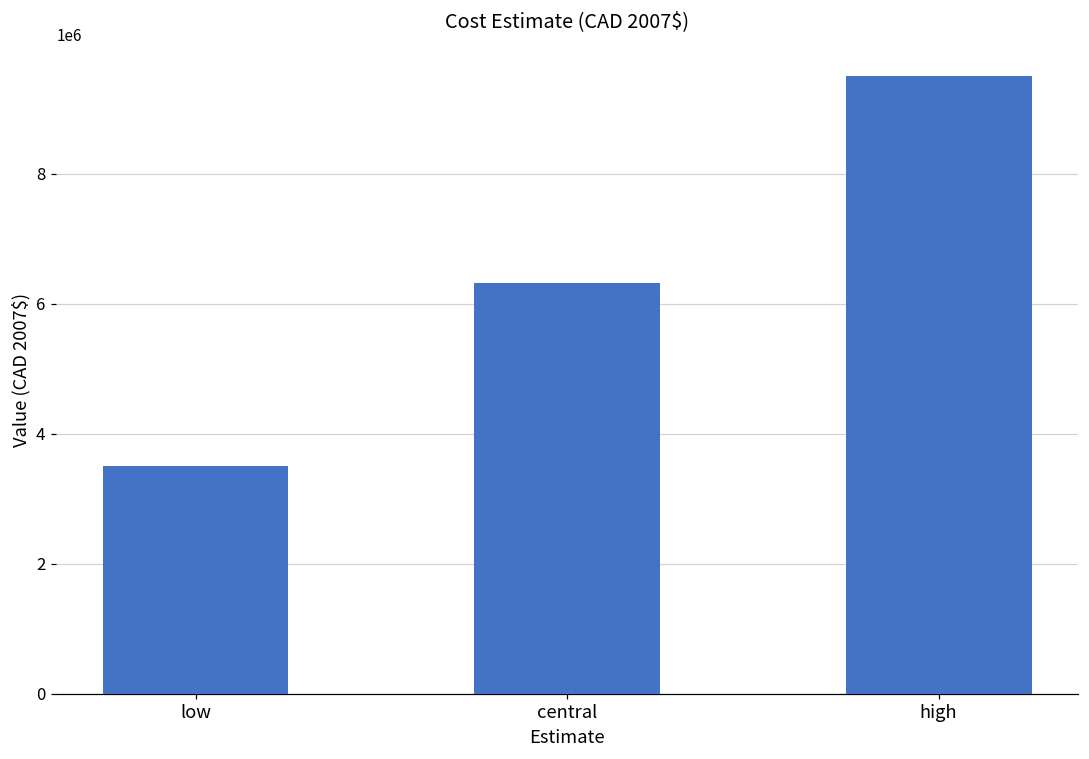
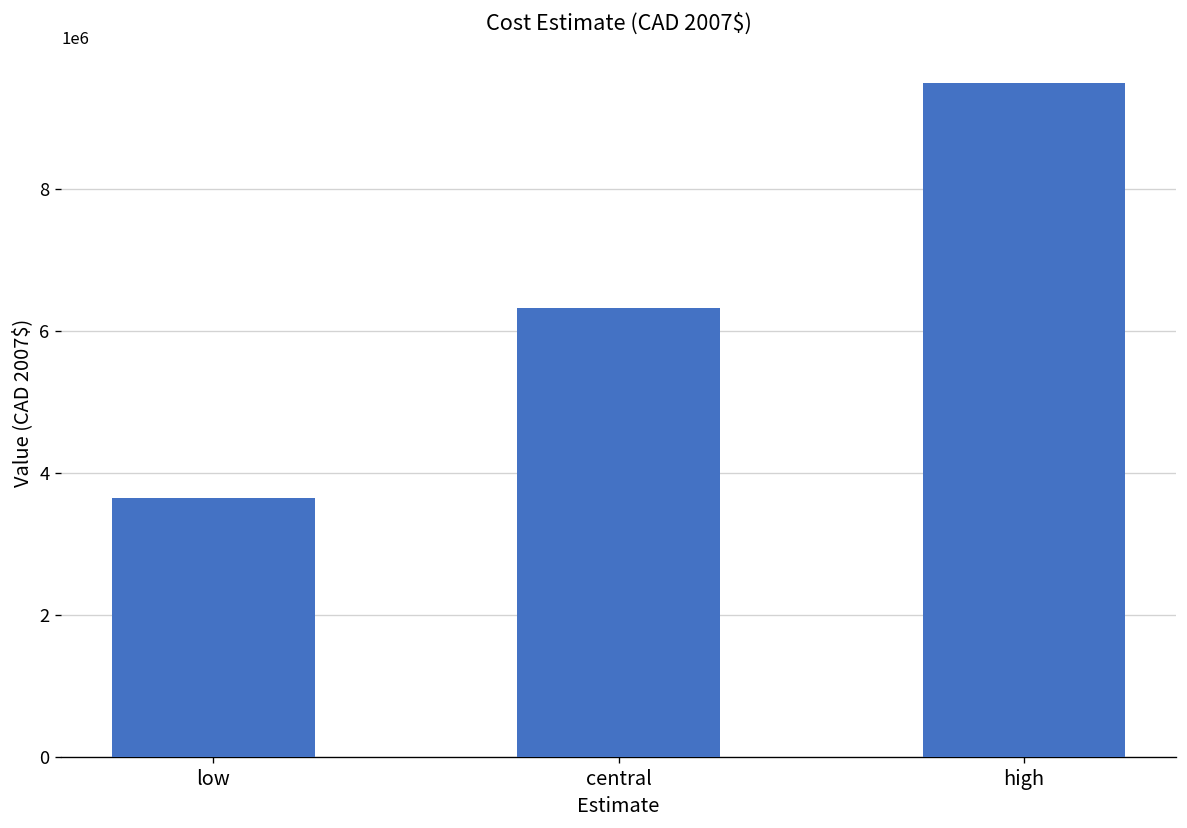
  {
-   "low": 3500000,
+   "low": 3700000,
    "central": 6300000,
    "high": 9500000
  }
